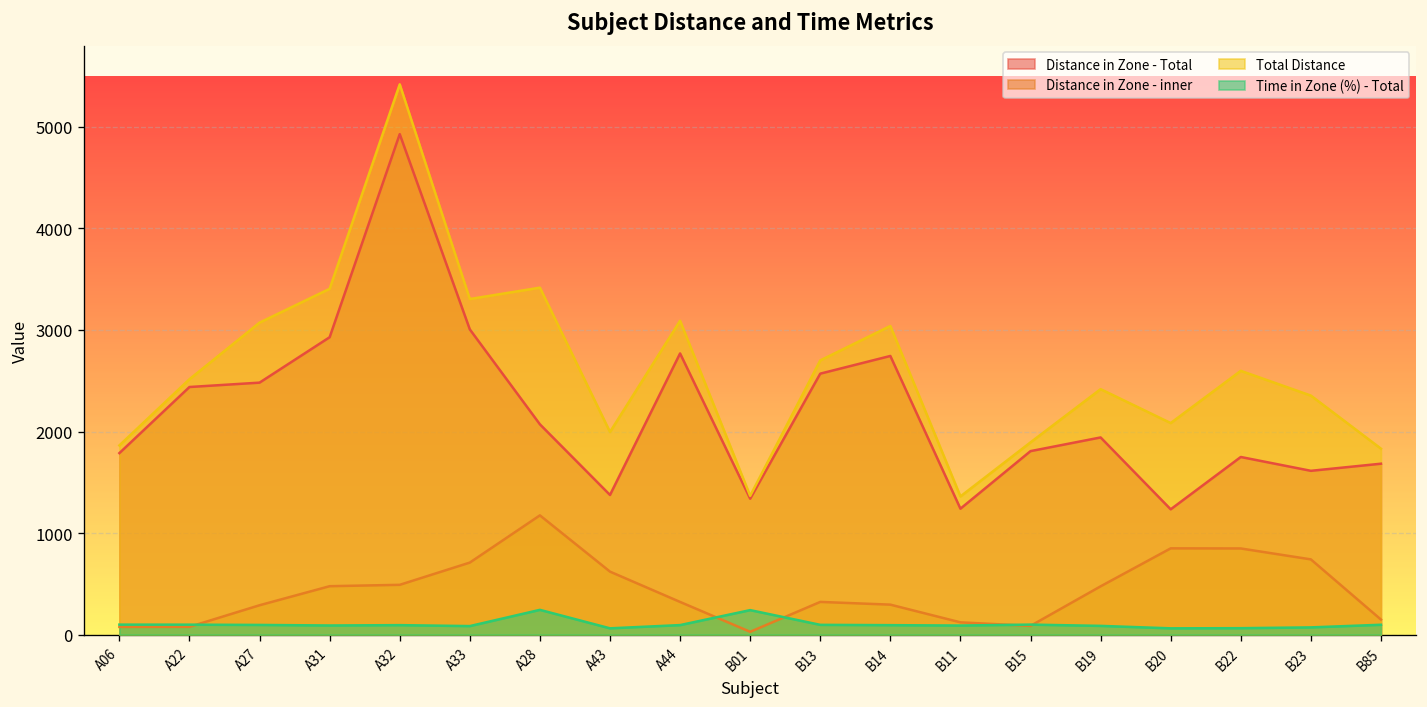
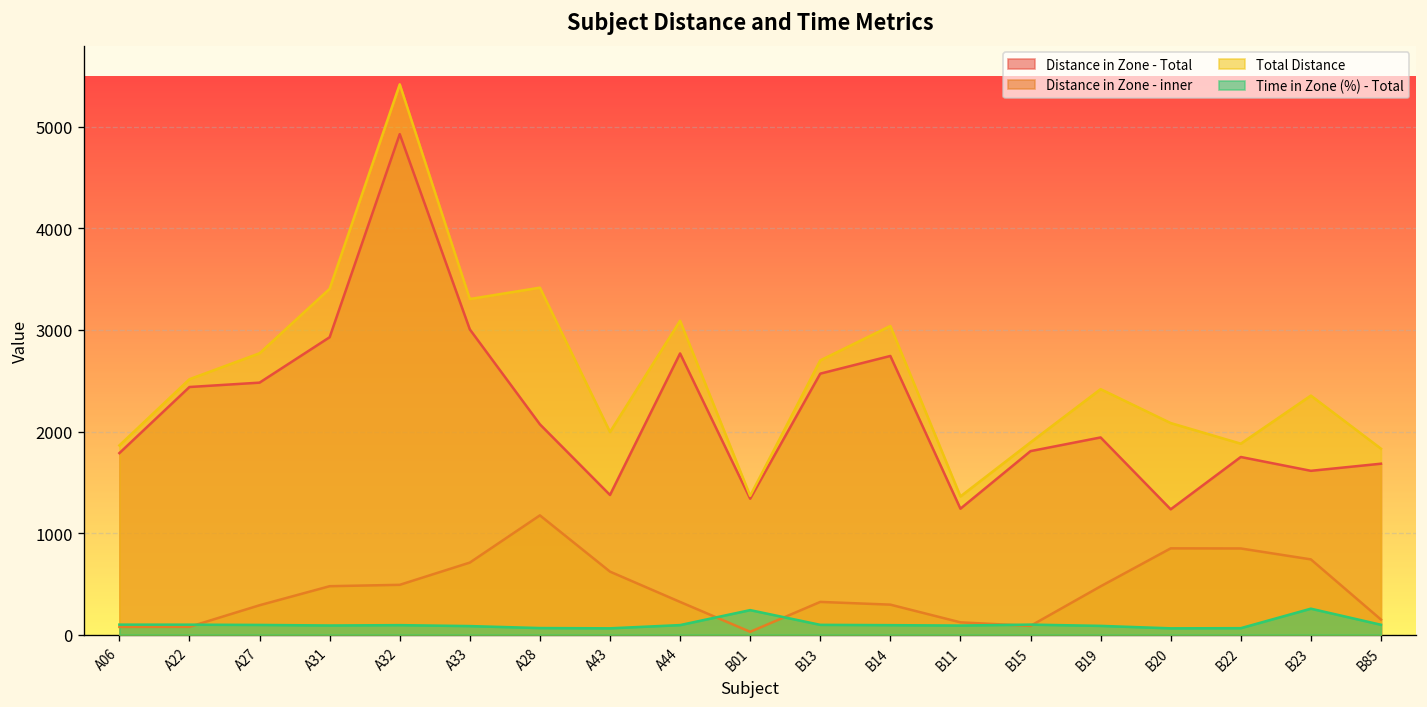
  {
    "Total Distance": {
      "A06": 1900,
      "A22": 2500,
-     "A27": 3100,
+     "A27": 2800,
      "A31": 3400,
      "A32": 5400,
      "A33": 3300,
      "A28": 3400,
      "A43": 2000,
      "A44": 3100,
      "B13": 2700,
      "B14": 3000,
      "B11": 1400,
      "B15": 1900,
      "B19": 2400,
      "B20": 2100,
-     "B22": 2600,
+     "B22": 1900,
      "B23": 2400,
      "B85": 1800
    },
    "Time in Zone (%) - Total": {
      "A27": 100,
      "A31": 100,
      "A32": 100,
      "A33": 100,
-     "A28": 200,
+     "A28": 100,
      "A43": 100,
      "A44": 100,
      "B01": 200,
      "B13": 100,
      "B14": 100,
      "B11": 100,
      "B19": 100,
      "B20": 100,
      "B22": 100,
-     "B23": 100,
+     "B23": 300,
      "B85": 100
    }
  }
